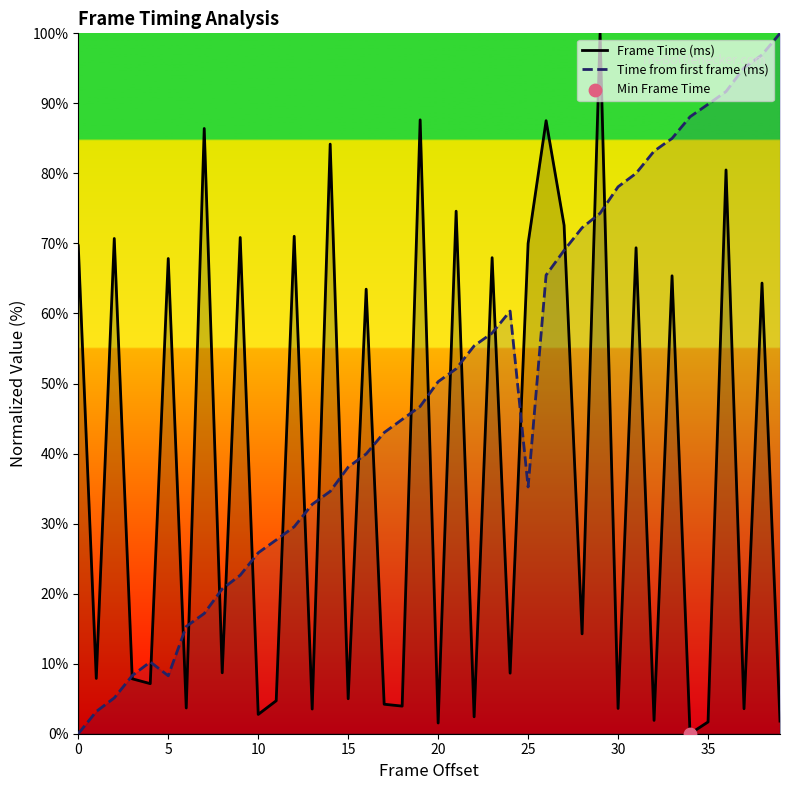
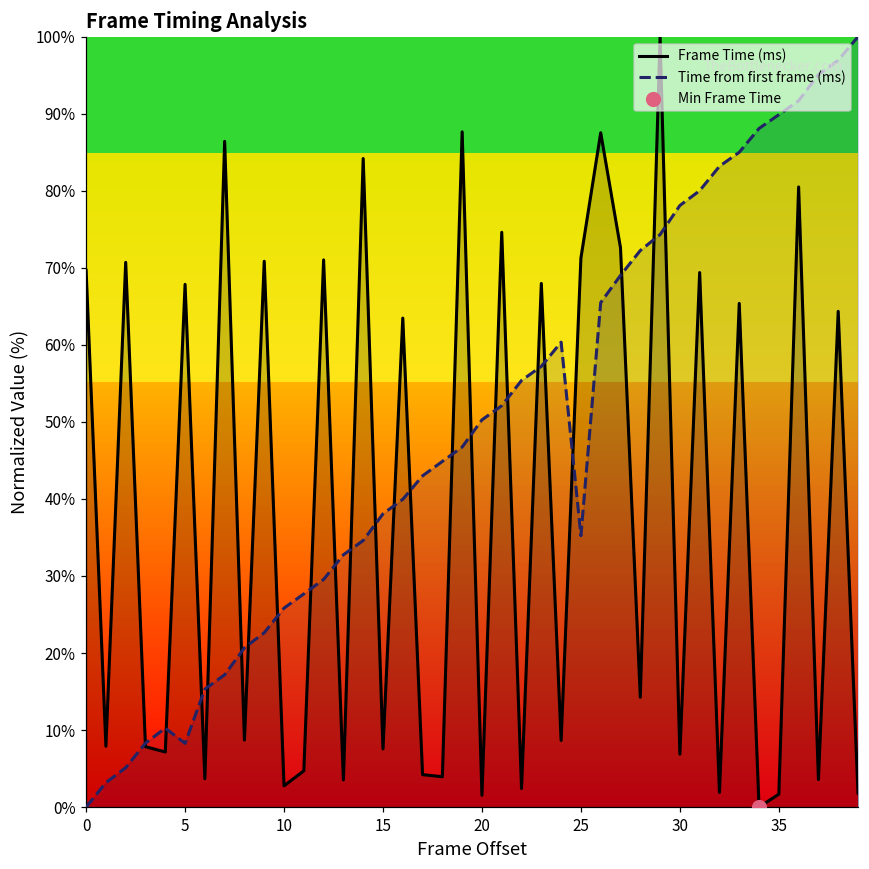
  {
    "Frame Time (ms)": {
      "0": "70%",
      "5": "68%",
      "10": "3%",
-     "15": "5%",
+     "15": "8%",
      "20": "2%",
-     "25": "70%",
-     "30": "4%",
+     "25": "71%",
+     "30": "7%",
      "35": "2%"
    },
    "Time from first frame (ms)": {
      "0": "0%",
      "5": "8%",
      "10": "26%",
      "15": "38%",
      "20": "50%",
      "25": "35%",
      "30": "78%",
      "35": "90%"
    }
  }
